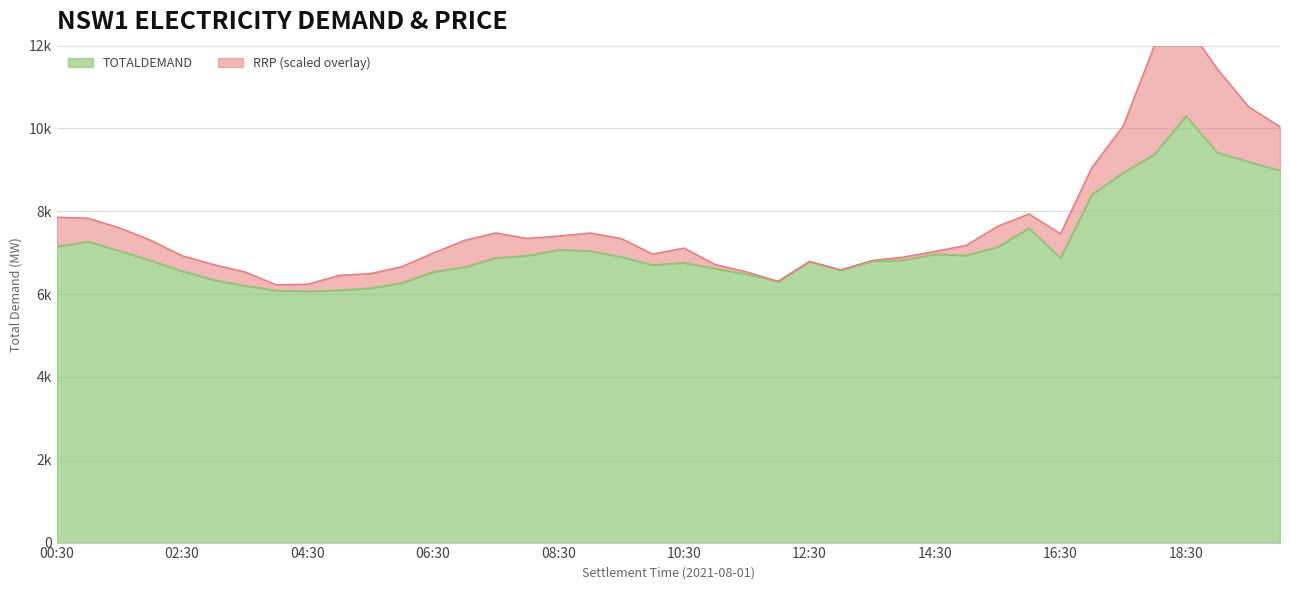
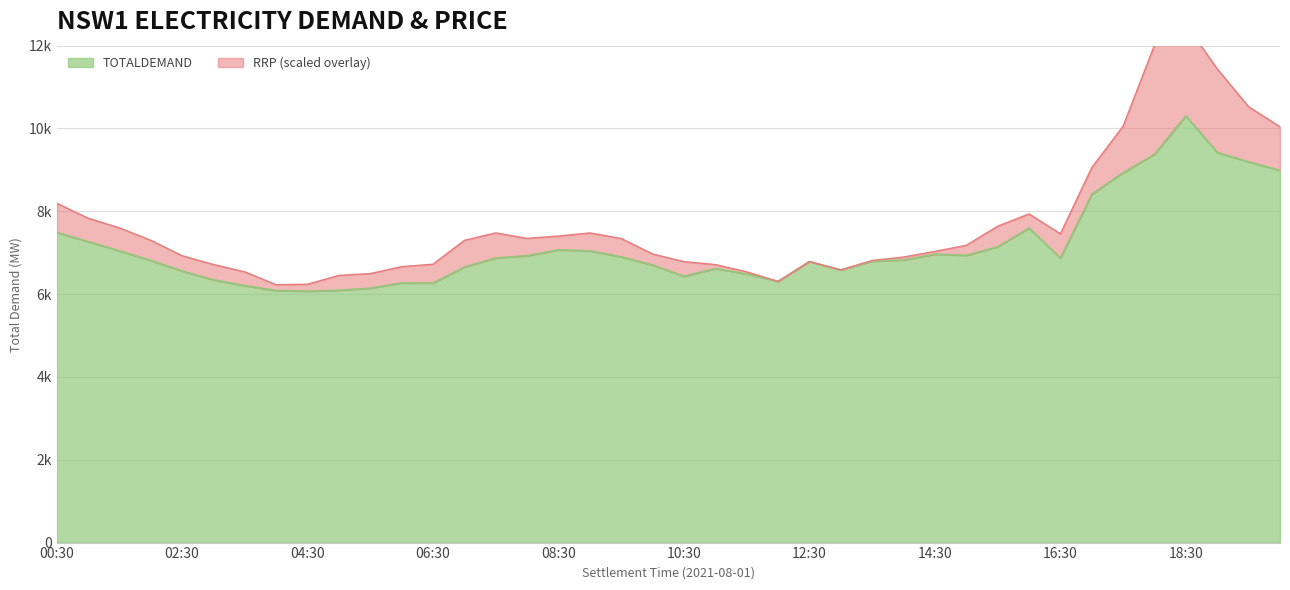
  {
    "TOTALDEMAND": {
-     "00:30": 7100,
+     "00:30": 7500,
      "02:30": 6600,
      "04:30": 6100,
-     "06:30": 6500,
+     "06:30": 6300,
      "08:30": 7100,
-     "10:30": 6800,
+     "10:30": 6400,
      "14:30": 7000,
      "16:30": 6900,
      "18:30": 10300
    },
    "RRP (scaled overlay)": {
      "00:30": 700,
      "02:30": 400,
      "04:30": 200,
      "06:30": 500,
      "08:30": 300,
      "10:30": 400,
      "14:30": 100,
      "16:30": 600
    }
  }
